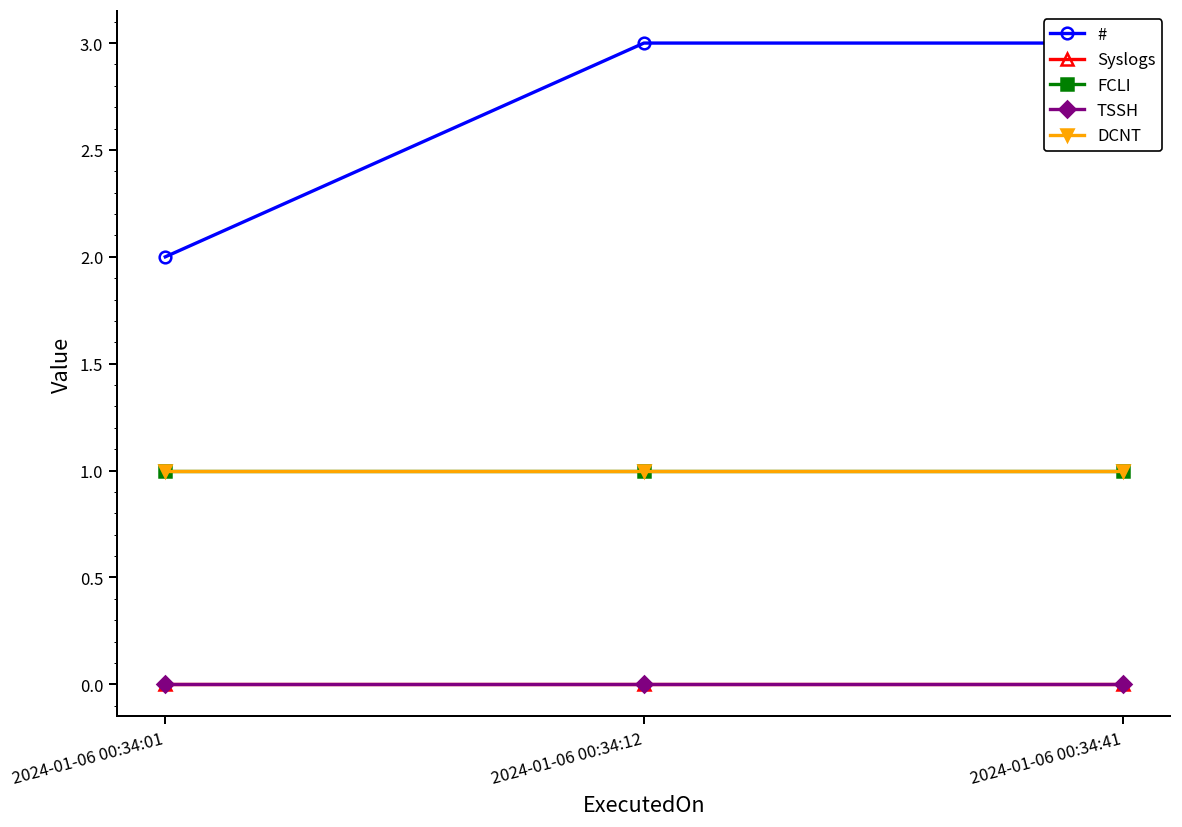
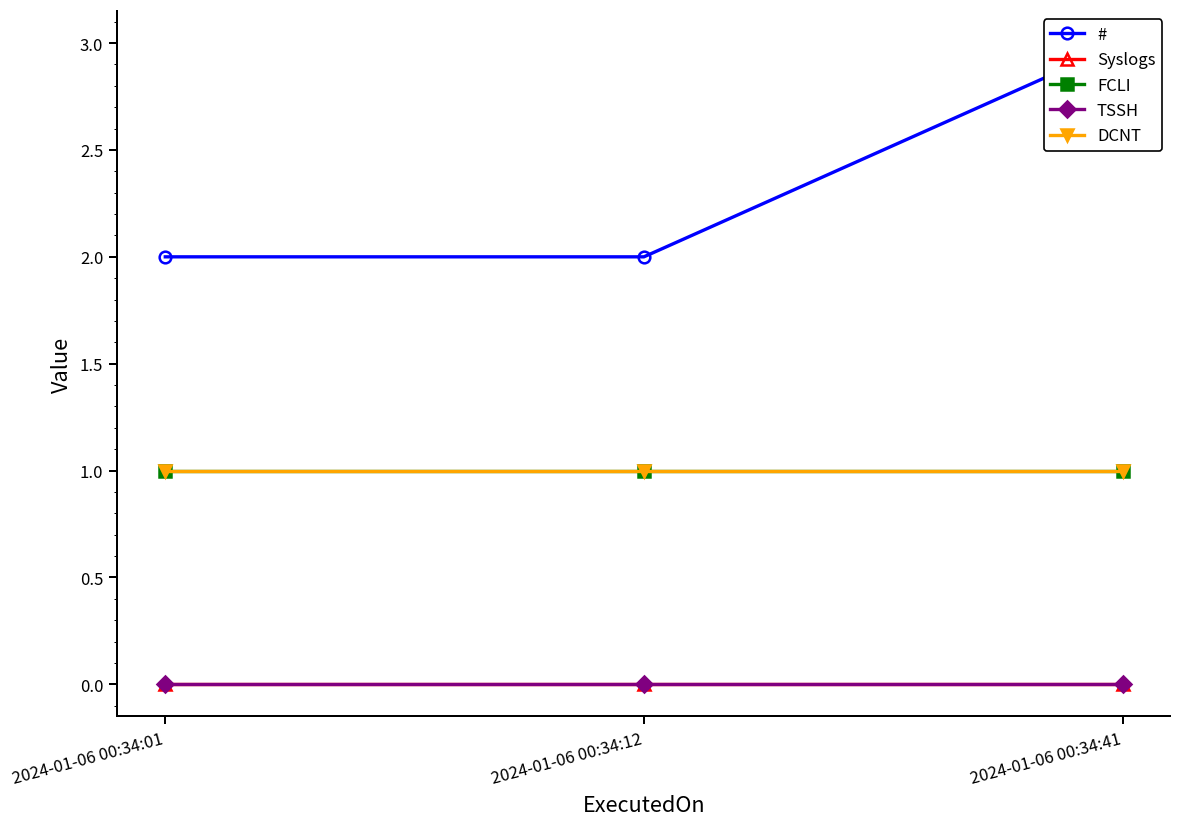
  {
    "#": {
      "2024-01-06 00:34:01": 2,
-     "2024-01-06 00:34:12": 3
+     "2024-01-06 00:34:12": 2
    },
    "TSSH": {
      "2024-01-06 00:34:01": 0,
      "2024-01-06 00:34:12": 0,
      "2024-01-06 00:34:41": 0
    },
    "DCNT": {
      "2024-01-06 00:34:01": 1,
      "2024-01-06 00:34:12": 1,
      "2024-01-06 00:34:41": 1
    }
  }
